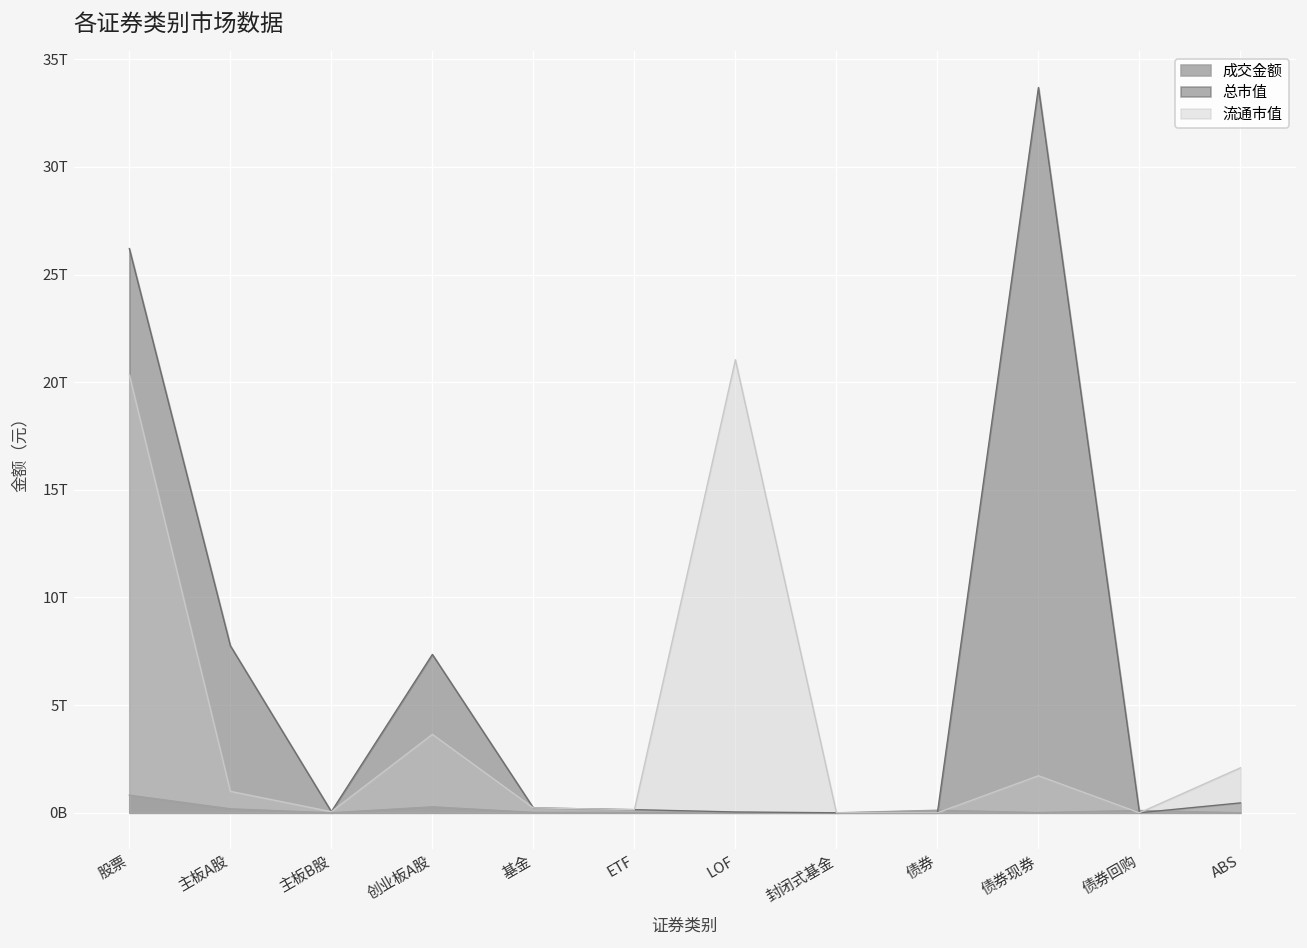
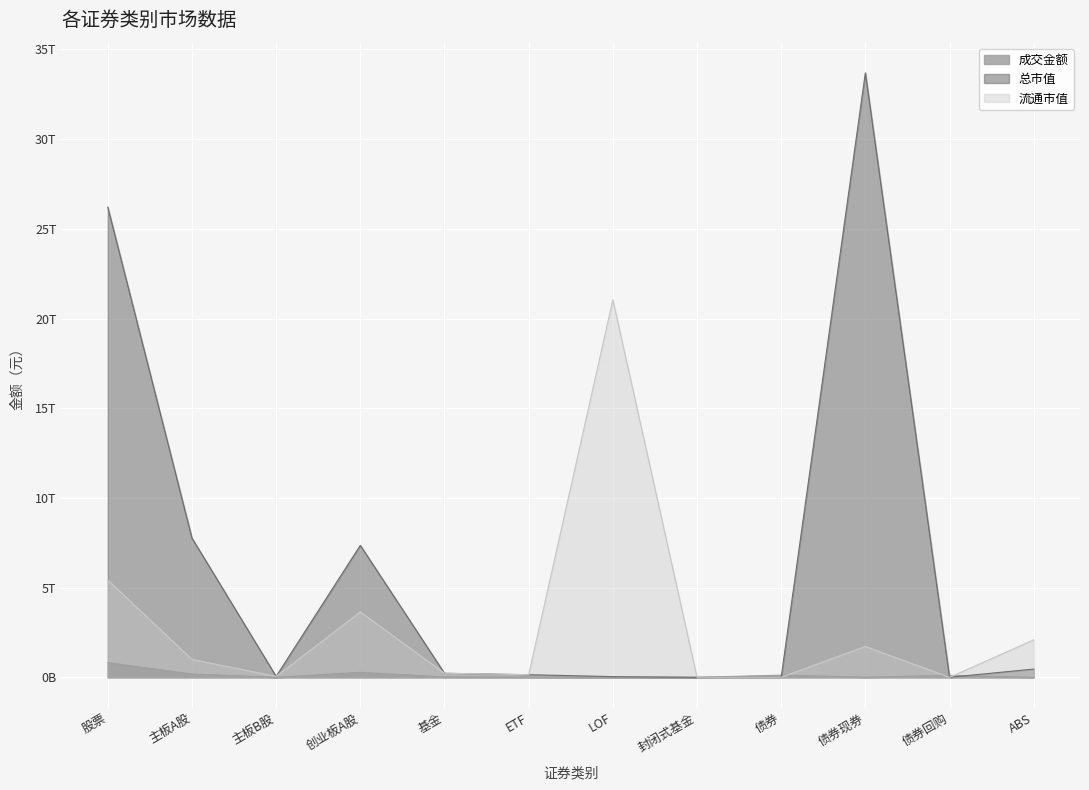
  {
    "流通市值": {
-     "股票": "20.3T",
+     "股票": "5.4T",
      "主板A股": "1.0T",
      "创业板A股": "3.6T",
      "LOF": "21.0T",
      "债券现券": "1.7T",
      "ABS": "2.1T"
    }
  }
